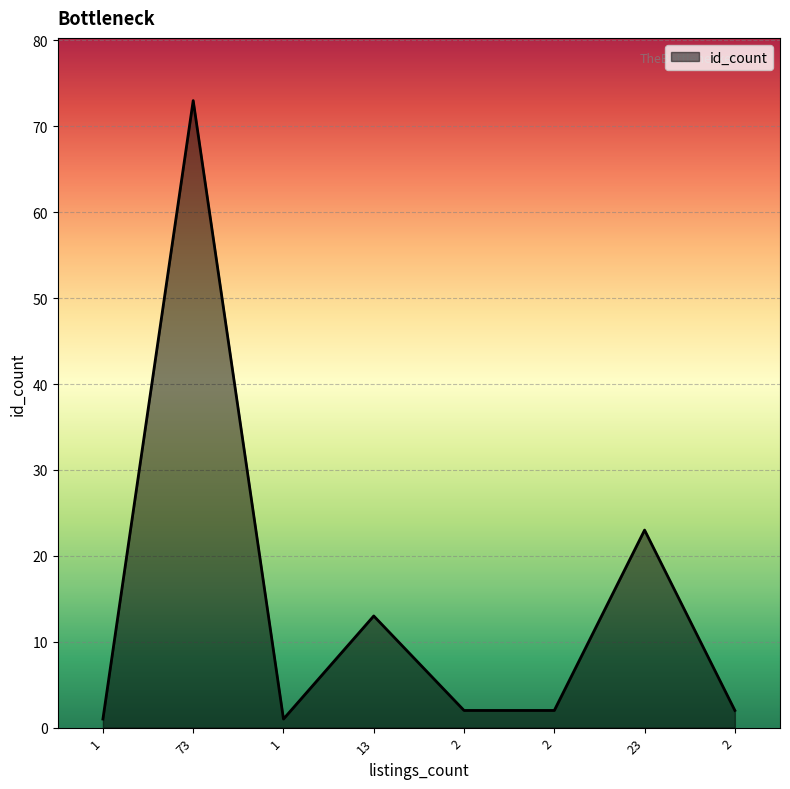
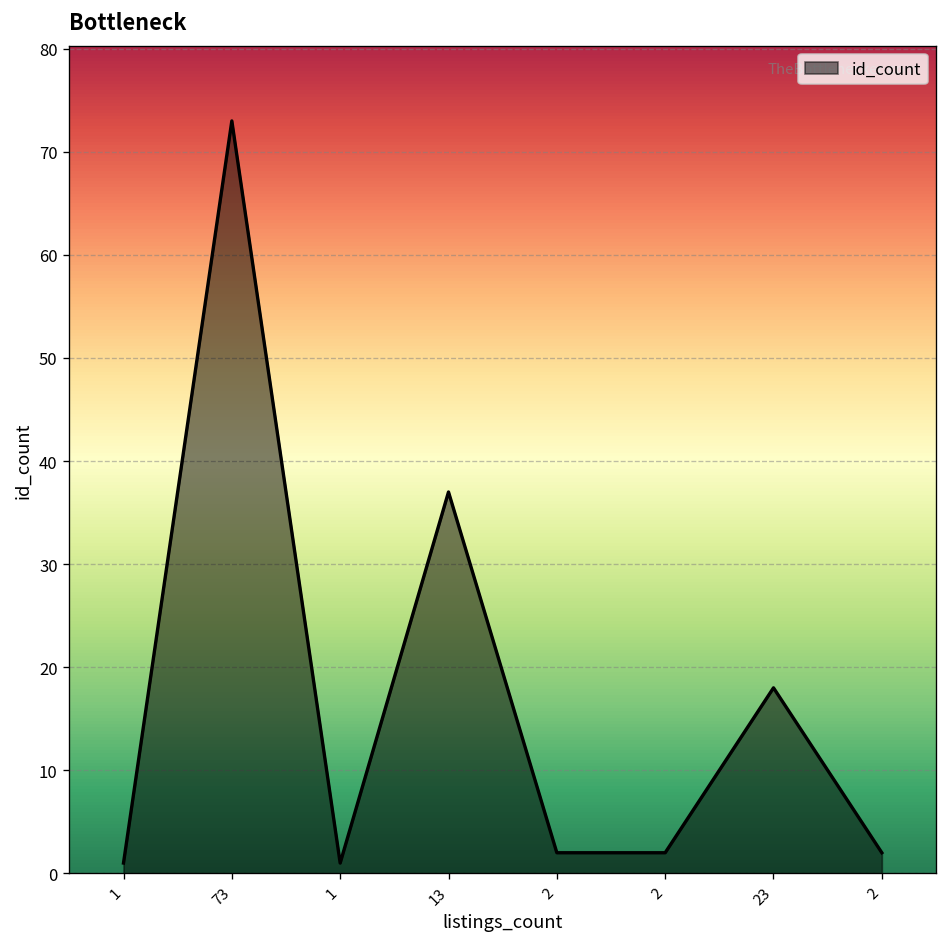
  {
    "73": 73,
-   "13": 13,
-   "23": 23
+   "13": 37,
+   "23": 18
  }
